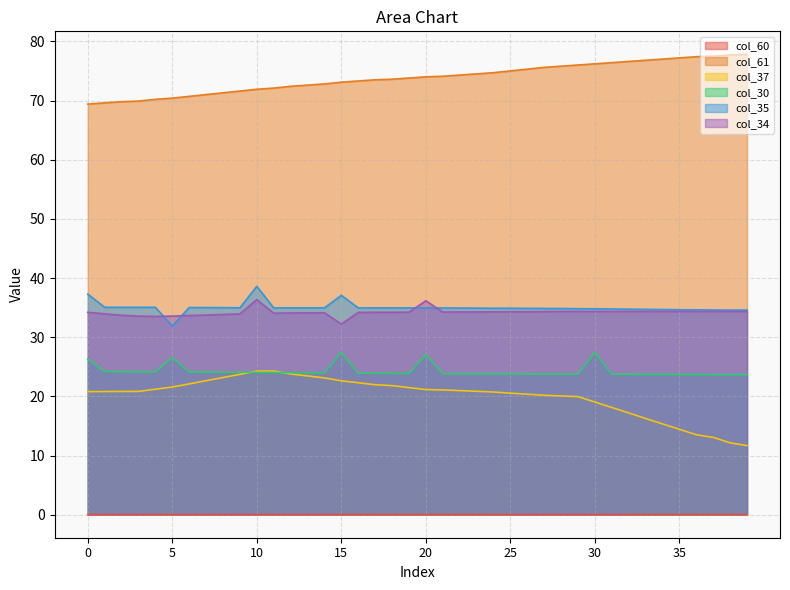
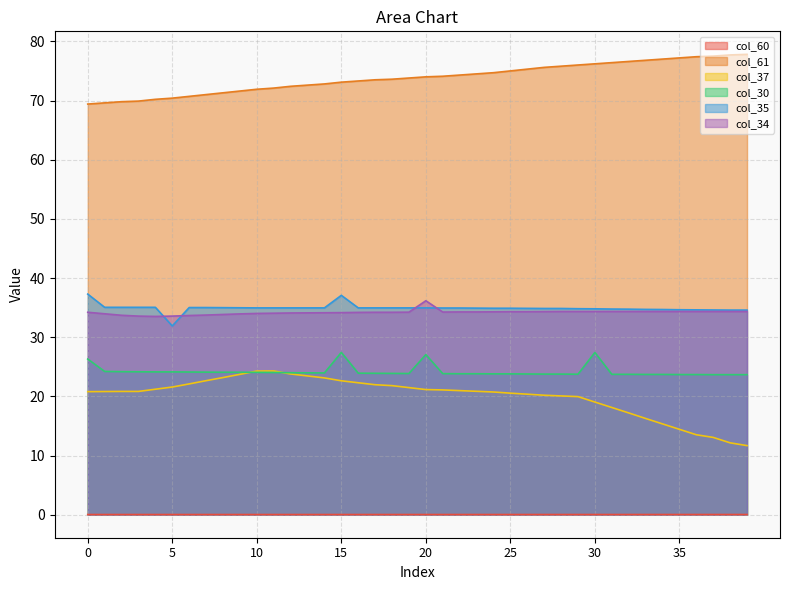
  {
    "col_30": {
      "0": 26,
-     "5": 27,
+     "5": 24,
      "15": 27,
      "20": 27,
      "25": 24,
      "30": 27,
      "35": 24
    },
    "col_35": {
      "0": 37,
      "5": 32,
-     "10": 39,
+     "10": 35,
      "15": 37,
      "20": 35,
      "25": 35,
      "30": 35
    },
    "col_34": {
      "0": 34,
      "5": 34,
-     "10": 36,
-     "15": 32,
+     "10": 34,
+     "15": 34,
      "20": 36,
      "25": 34,
      "30": 34
    }
  }
